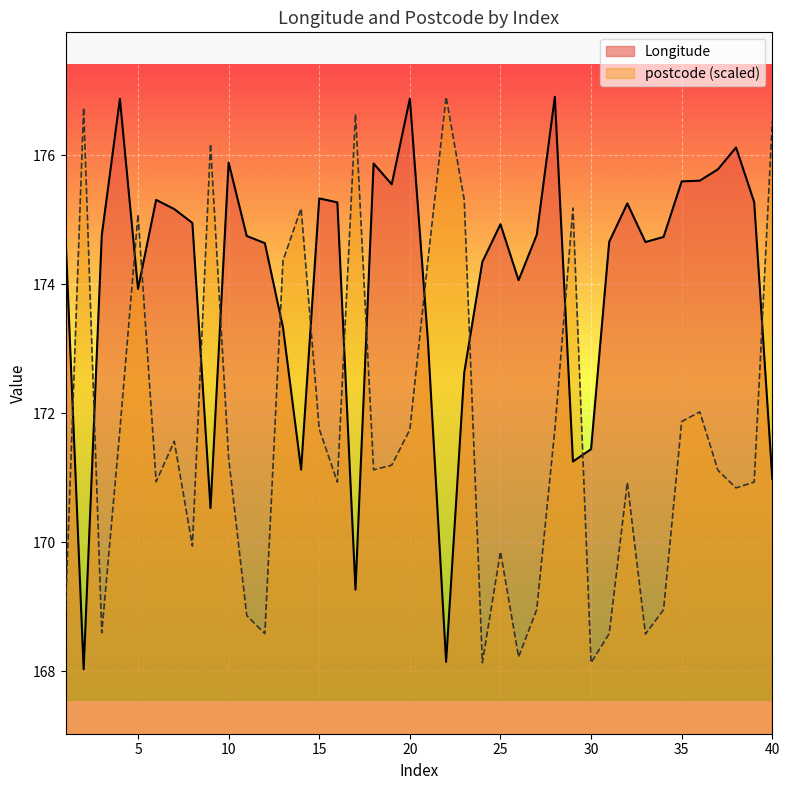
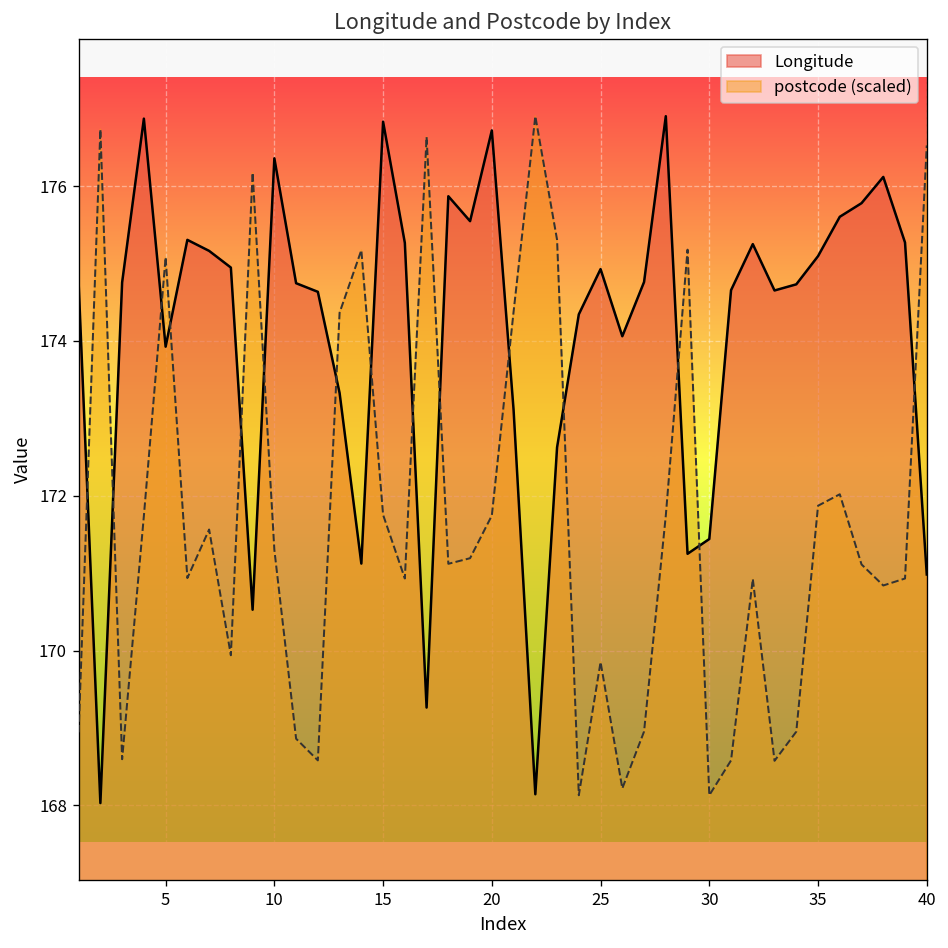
  {
    "Longitude": {
      "5": 173.9,
-     "10": 175.9,
-     "15": 175.3,
-     "20": 176.9,
+     "10": 176.4,
+     "15": 176.8,
+     "20": 176.7,
      "25": 174.9,
      "30": 171.4,
-     "35": 175.6,
+     "35": 175.1,
      "40": 171.0
    },
    "postcode (scaled)": {
      "5": 175.1,
      "10": 171.3,
      "15": 171.8,
      "20": 171.7,
      "25": 169.9,
      "30": 168.1,
      "35": 171.9,
      "40": 176.5
    }
  }
